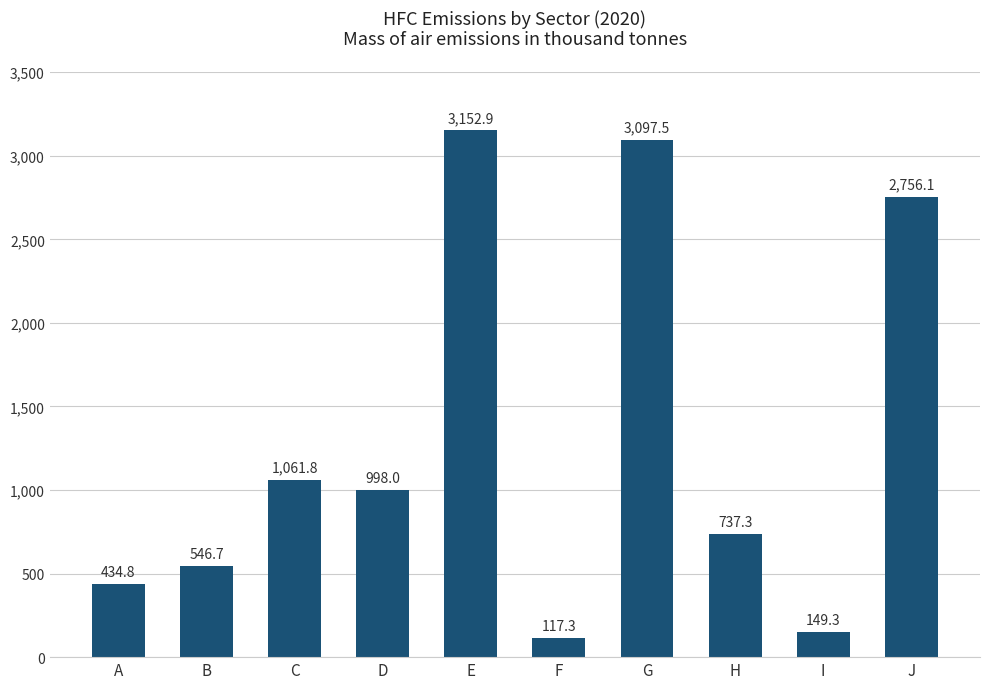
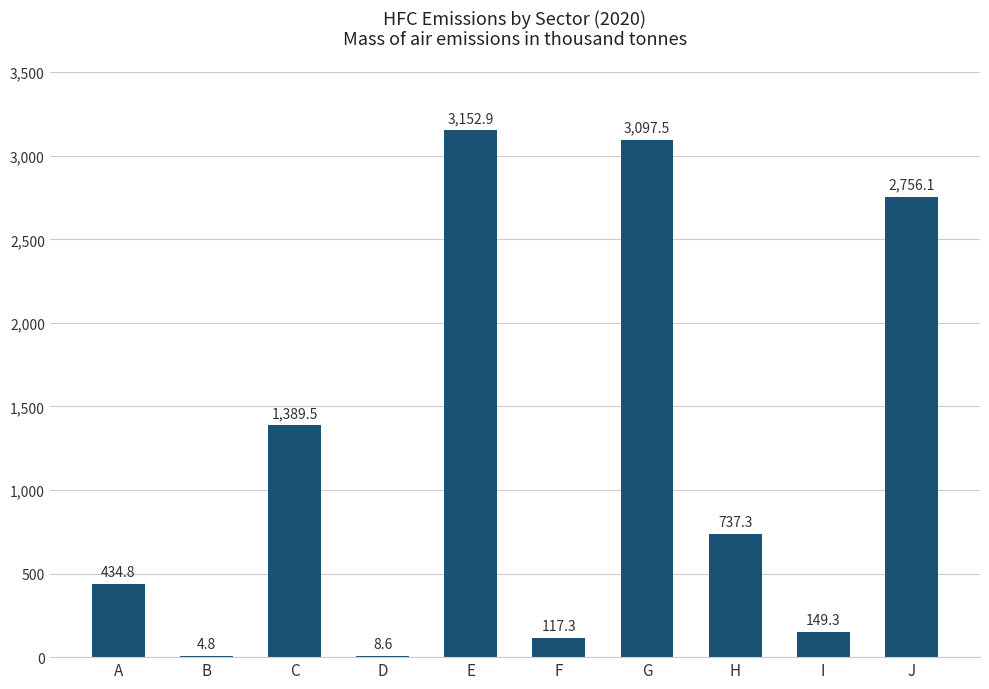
  {
    "A": "434.8",
-   "B": "546.7",
-   "C": "1,061.8",
-   "D": "998.0",
+   "B": "4.8",
+   "C": "1,389.5",
+   "D": "8.6",
    "E": "3,152.9",
    "F": "117.3",
    "G": "3,097.5",
    "H": "737.3",
    "I": "149.3",
    "J": "2,756.1"
  }
